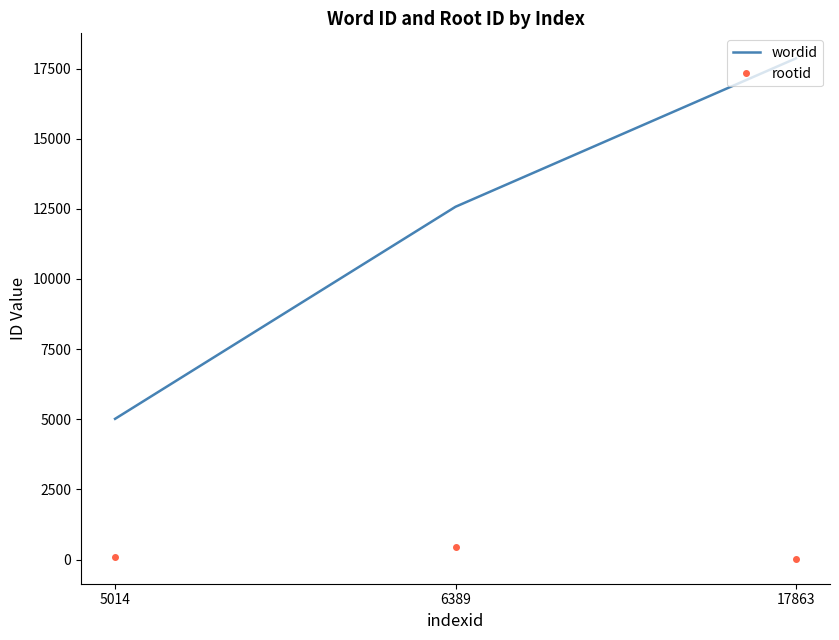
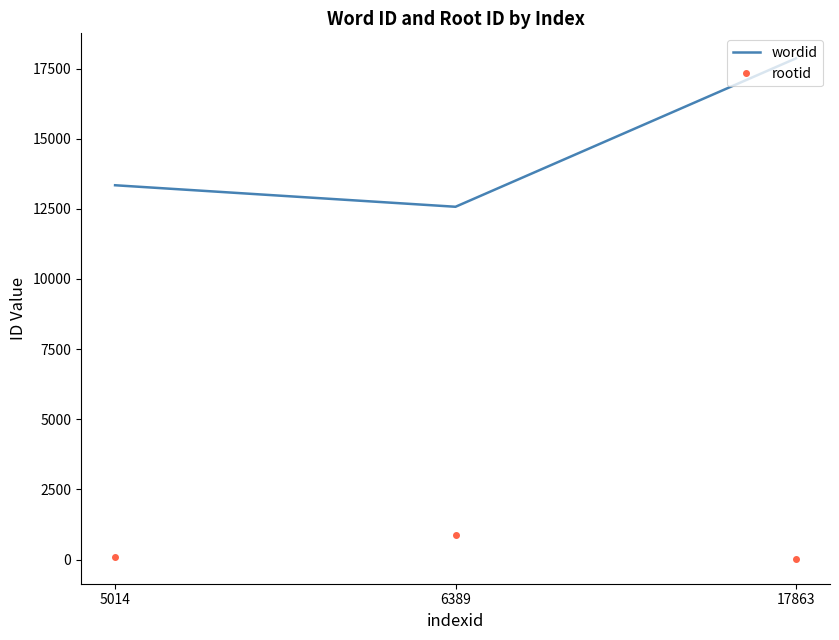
  {
    "wordid": {
-     "5014": 5000,
+     "5014": 13300,
      "6389": 12600
    },
    "rootid": {
      "5014": 100,
-     "6389": 400,
+     "6389": 900,
      "17863": 0
    }
  }
